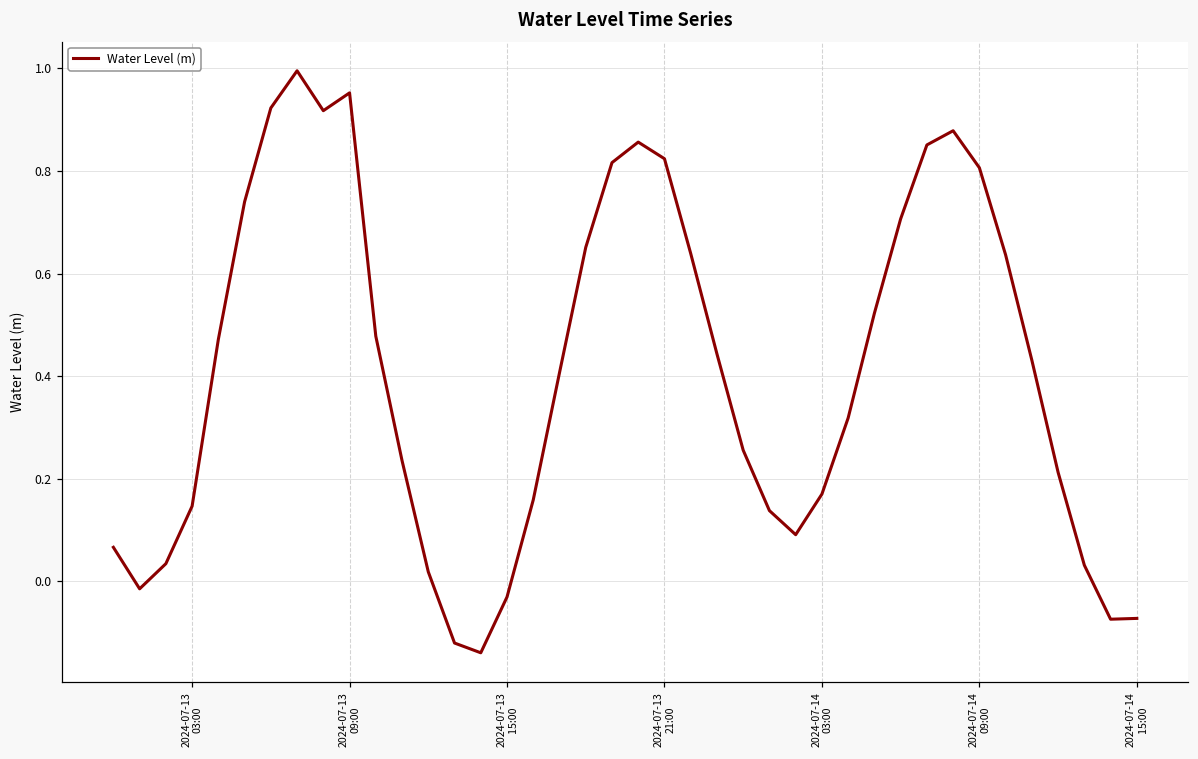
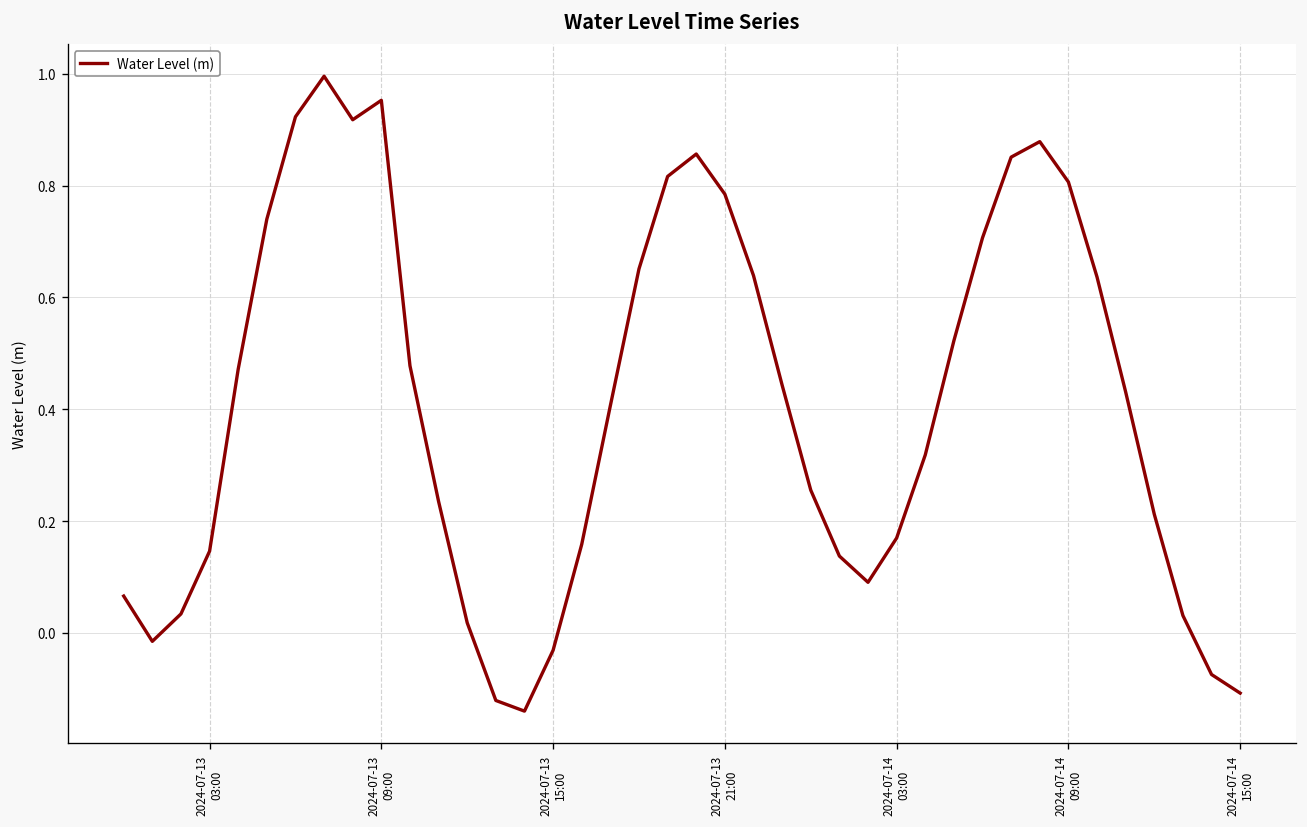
  {
    "2024-07-13 03:00": 0.15,
    "2024-07-13 09:00": 0.95,
    "2024-07-13 15:00": -0.03,
-   "2024-07-13 21:00": 0.82,
+   "2024-07-13 21:00": 0.78,
    "2024-07-14 03:00": 0.17,
    "2024-07-14 09:00": 0.81,
-   "2024-07-14 15:00": -0.07
+   "2024-07-14 15:00": -0.11
  }
